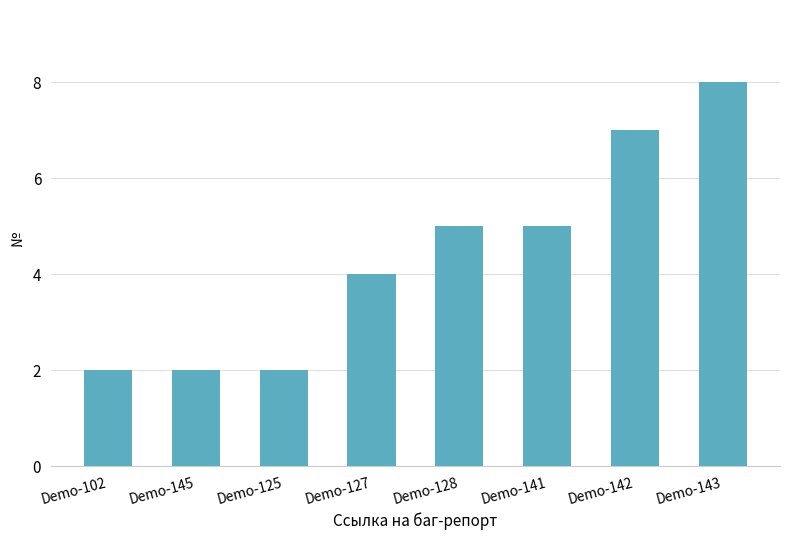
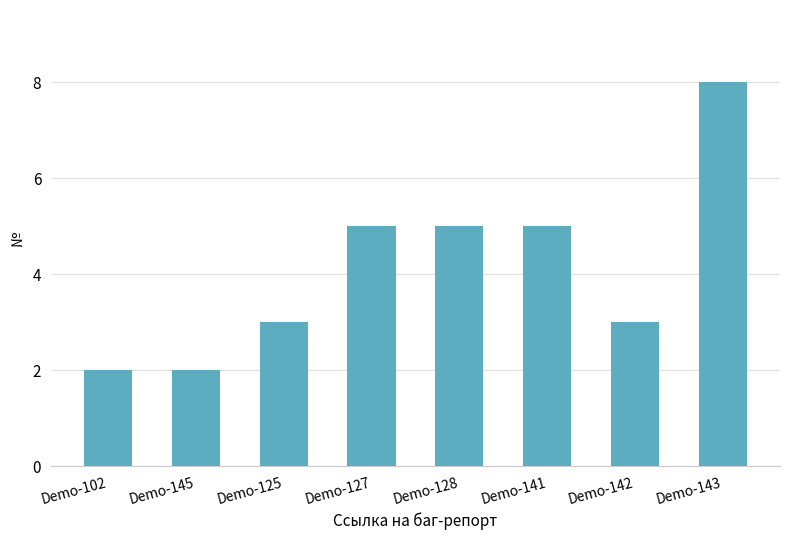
  {
    "Demo-102": 2,
    "Demo-145": 2,
-   "Demo-125": 2,
-   "Demo-127": 4,
+   "Demo-125": 3,
+   "Demo-127": 5,
    "Demo-128": 5,
    "Demo-141": 5,
-   "Demo-142": 7,
+   "Demo-142": 3,
    "Demo-143": 8
  }
